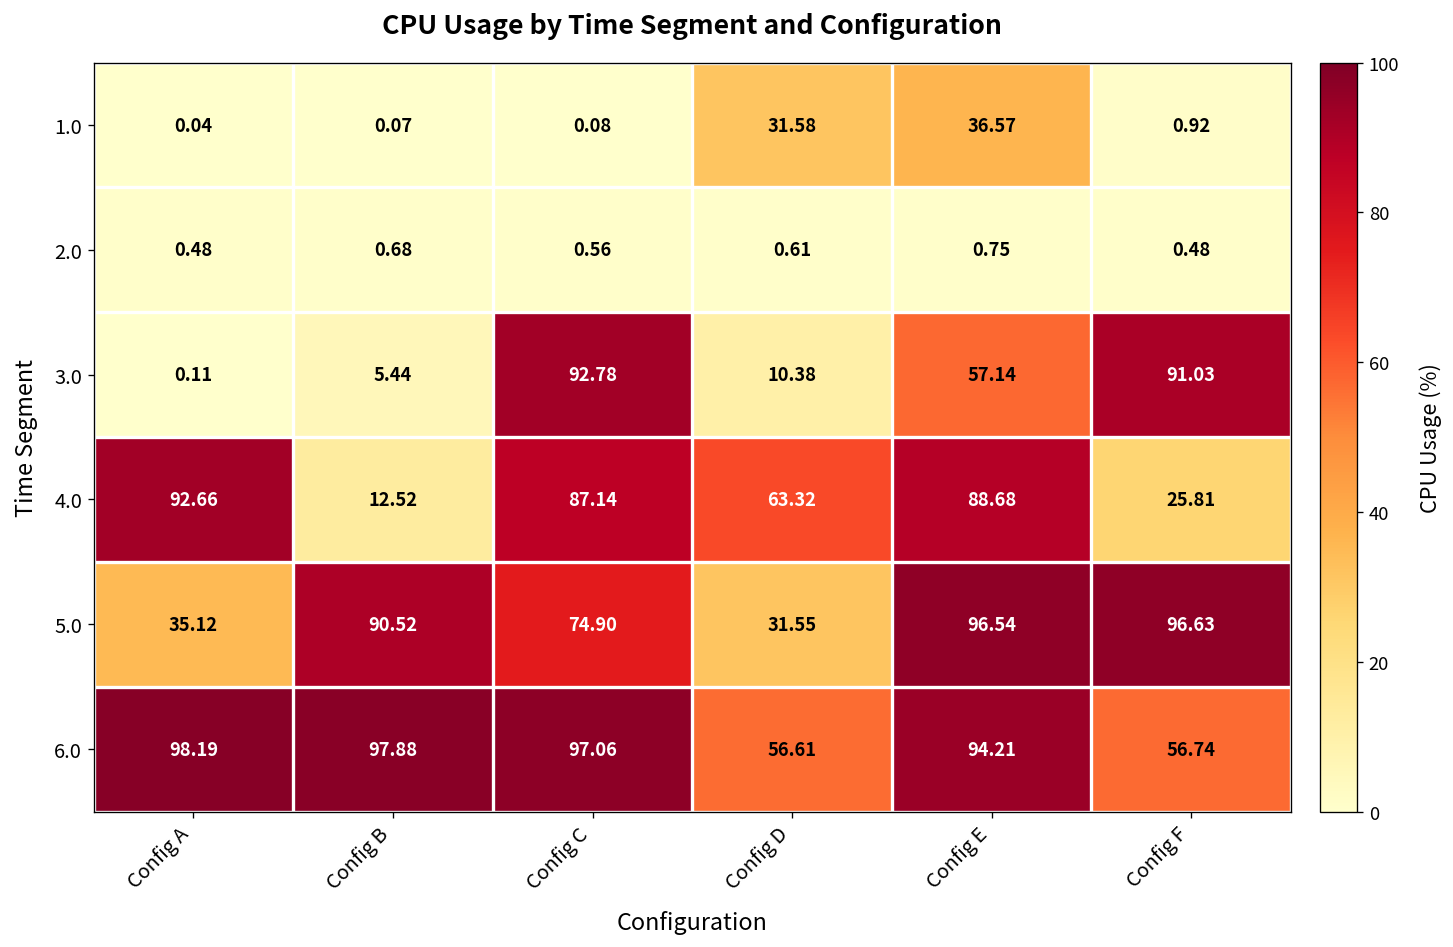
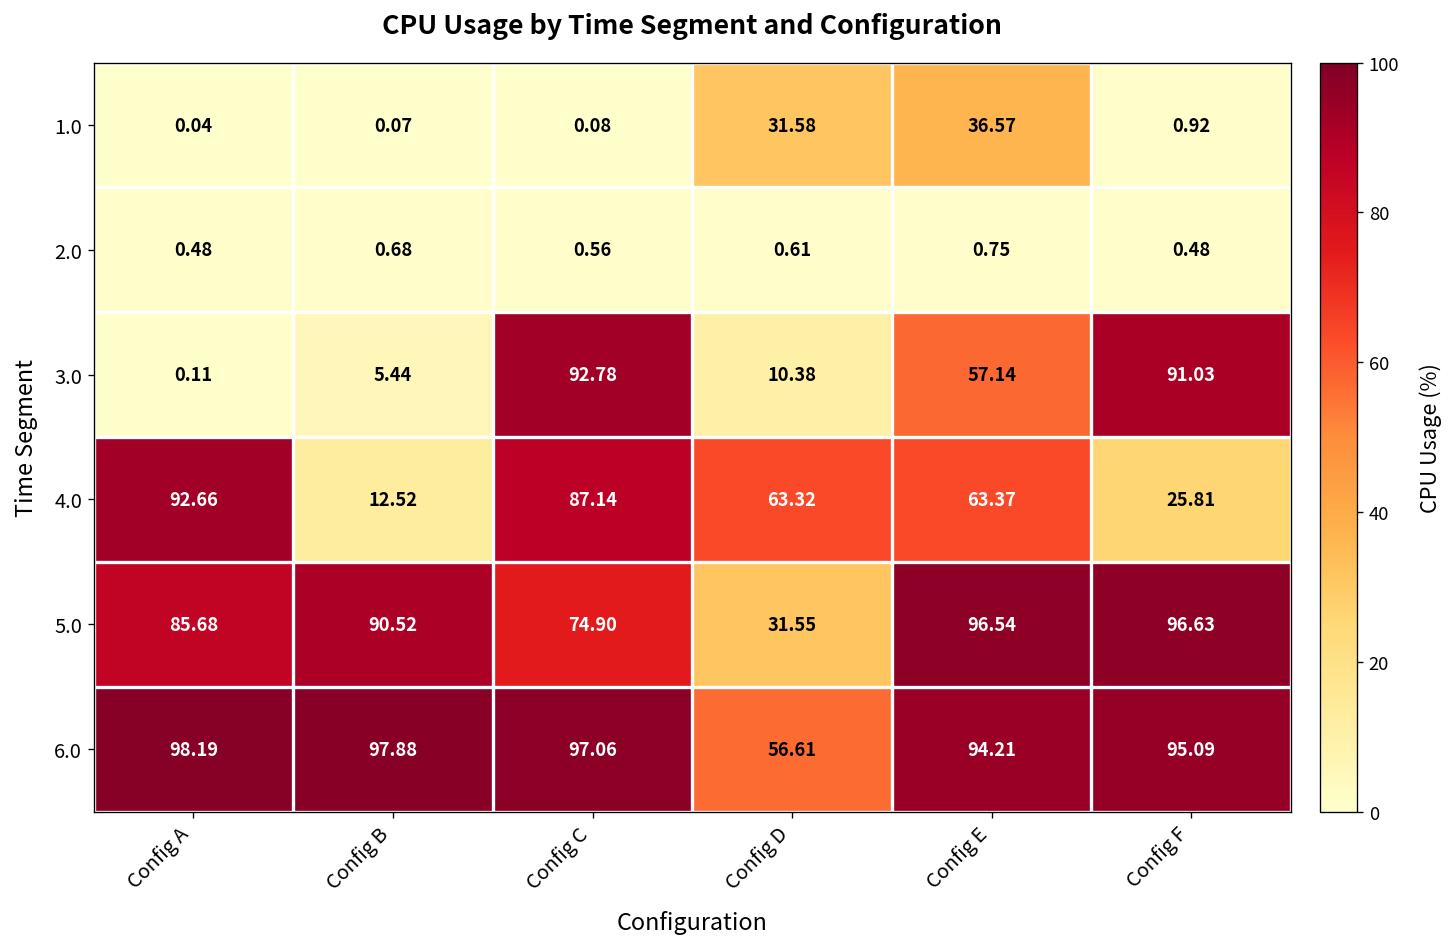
  {
    "1.0": {
      "Config A": 0.04,
      "Config B": 0.07,
      "Config C": 0.08,
      "Config D": 31.58,
      "Config E": 36.57,
      "Config F": 0.92
    },
    "2.0": {
      "Config A": 0.48,
      "Config B": 0.68,
      "Config C": 0.56,
      "Config D": 0.61,
      "Config E": 0.75,
      "Config F": 0.48
    },
    "3.0": {
      "Config A": 0.11,
      "Config B": 5.44,
      "Config C": 92.78,
      "Config D": 10.38,
      "Config E": 57.14,
      "Config F": 91.03
    },
    "4.0": {
      "Config A": 92.66,
      "Config B": 12.52,
      "Config C": 87.14,
      "Config D": 63.32,
-     "Config E": 88.68,
+     "Config E": 63.37,
      "Config F": 25.81
    },
    "5.0": {
-     "Config A": 35.12,
+     "Config A": 85.68,
      "Config B": 90.52,
      "Config C": 74.90,
      "Config D": 31.55,
      "Config E": 96.54,
      "Config F": 96.63
    },
    "6.0": {
      "Config A": 98.19,
      "Config B": 97.88,
      "Config C": 97.06,
      "Config D": 56.61,
      "Config E": 94.21,
-     "Config F": 56.74
+     "Config F": 95.09
    }
  }
